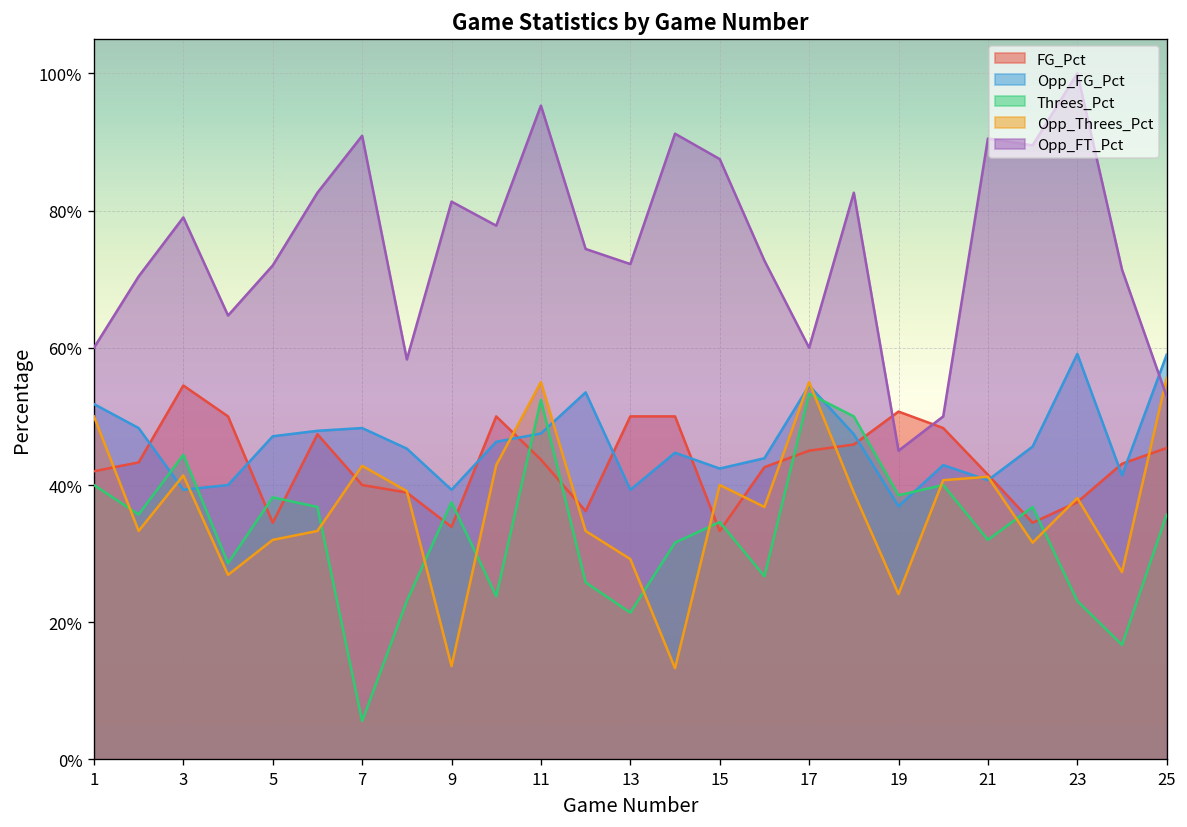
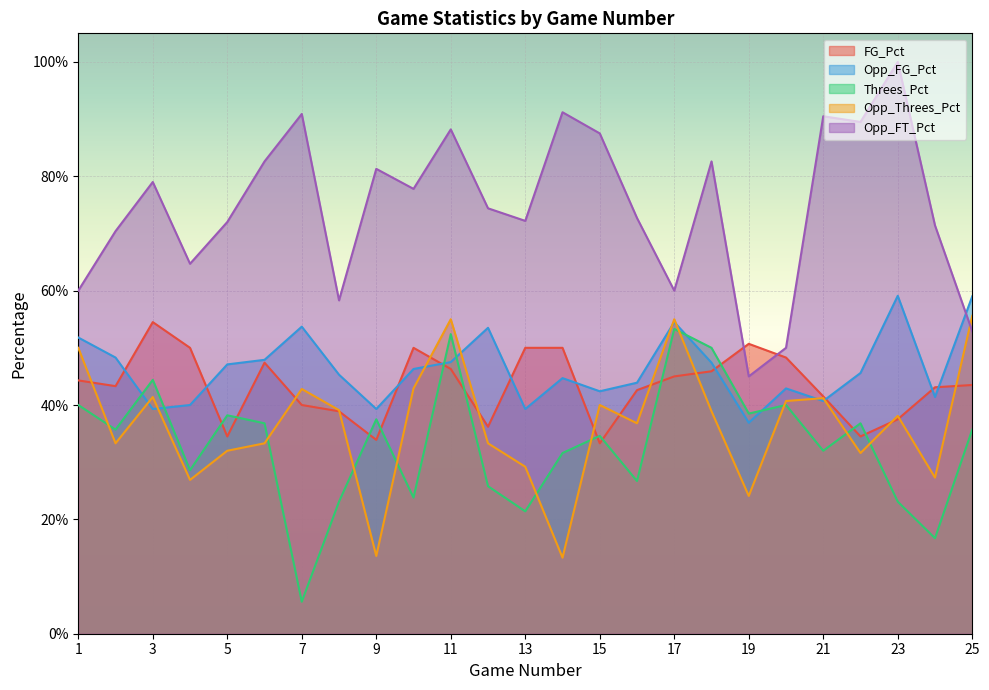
  {
    "FG_Pct": {
-     "1": "42%",
+     "1": "44%",
      "3": "55%",
      "5": "35%",
      "7": "40%",
      "9": "34%",
-     "11": "44%",
+     "11": "46%",
      "13": "50%",
      "15": "33%",
      "17": "45%",
      "19": "51%",
      "23": "38%",
-     "25": "45%"
+     "25": "44%"
    },
    "Opp_FG_Pct": {
      "1": "52%",
      "3": "39%",
      "5": "47%",
-     "7": "48%",
+     "7": "54%",
      "9": "39%",
      "11": "48%",
      "13": "39%",
      "15": "42%",
      "17": "55%",
      "19": "37%",
      "21": "41%",
      "23": "59%",
      "25": "59%"
    },
    "Threes_Pct": {
      "1": "40%",
      "3": "44%",
      "5": "38%",
      "7": "6%",
      "9": "38%",
      "11": "52%",
      "13": "21%",
      "15": "35%",
      "17": "53%",
      "19": "39%",
      "21": "32%",
      "23": "23%",
      "25": "36%"
    },
    "Opp_Threes_Pct": {
      "1": "50%",
      "3": "41%",
      "5": "32%",
      "7": "43%",
      "9": "14%",
      "11": "55%",
      "13": "29%",
      "15": "40%",
      "17": "55%",
      "19": "24%",
      "23": "38%",
      "25": "56%"
    },
    "Opp_FT_Pct": {
      "1": "60%",
      "3": "79%",
      "5": "72%",
      "7": "91%",
      "9": "81%",
-     "11": "95%",
+     "11": "88%",
      "13": "72%",
      "15": "88%",
      "17": "60%",
      "19": "45%",
      "21": "91%",
      "25": "53%"
    }
  }
